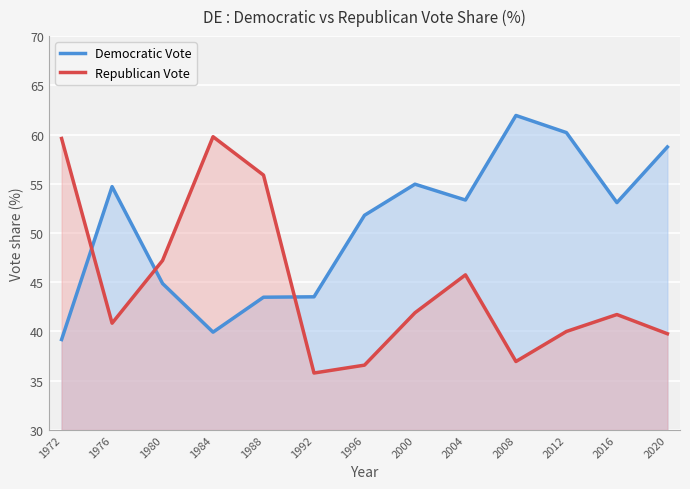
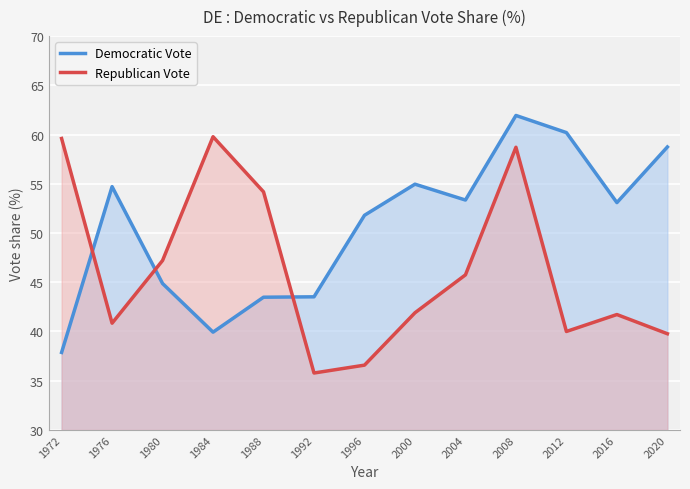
  {
    "Democratic Vote": {
-     "1972": 39,
+     "1972": 38,
      "1976": 55,
      "1980": 45,
      "1984": 40,
      "1988": 43,
      "1992": 44,
      "1996": 52,
      "2000": 55,
      "2004": 53,
      "2008": 62,
      "2012": 60,
      "2016": 53,
      "2020": 59
    },
    "Republican Vote": {
      "1972": 60,
      "1976": 41,
      "1980": 47,
      "1984": 60,
-     "1988": 56,
+     "1988": 54,
      "1992": 36,
      "1996": 37,
      "2000": 42,
      "2004": 46,
-     "2008": 37,
+     "2008": 59,
      "2012": 40,
      "2016": 42,
      "2020": 40
    }
  }
